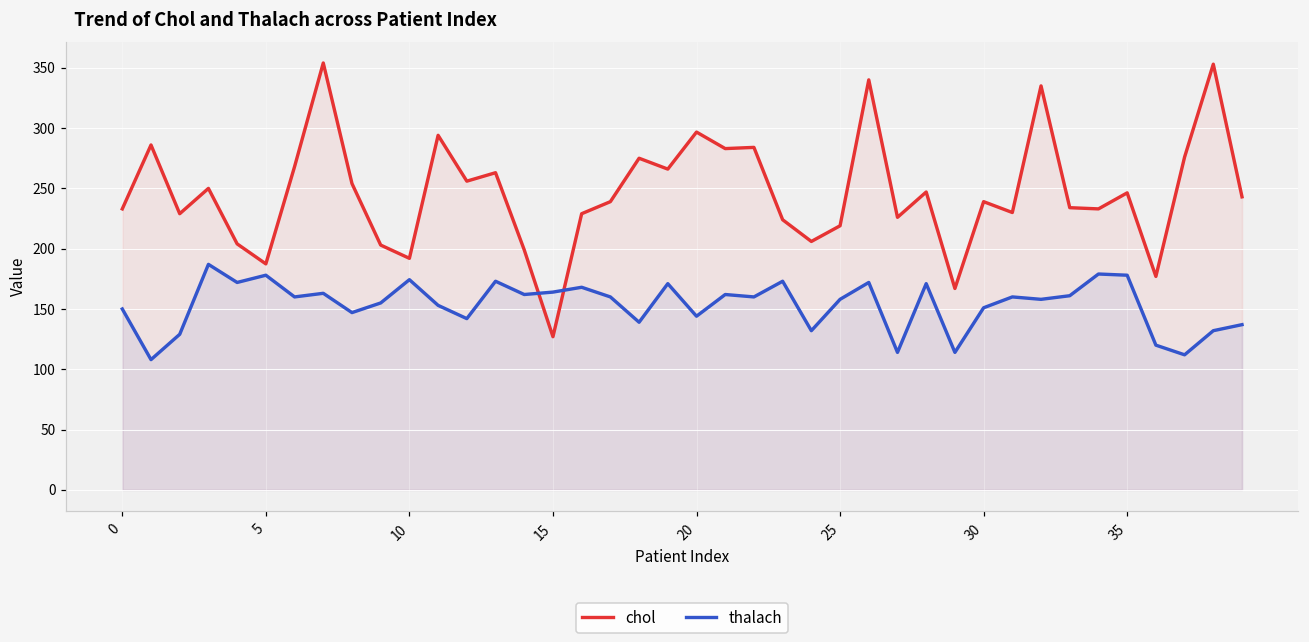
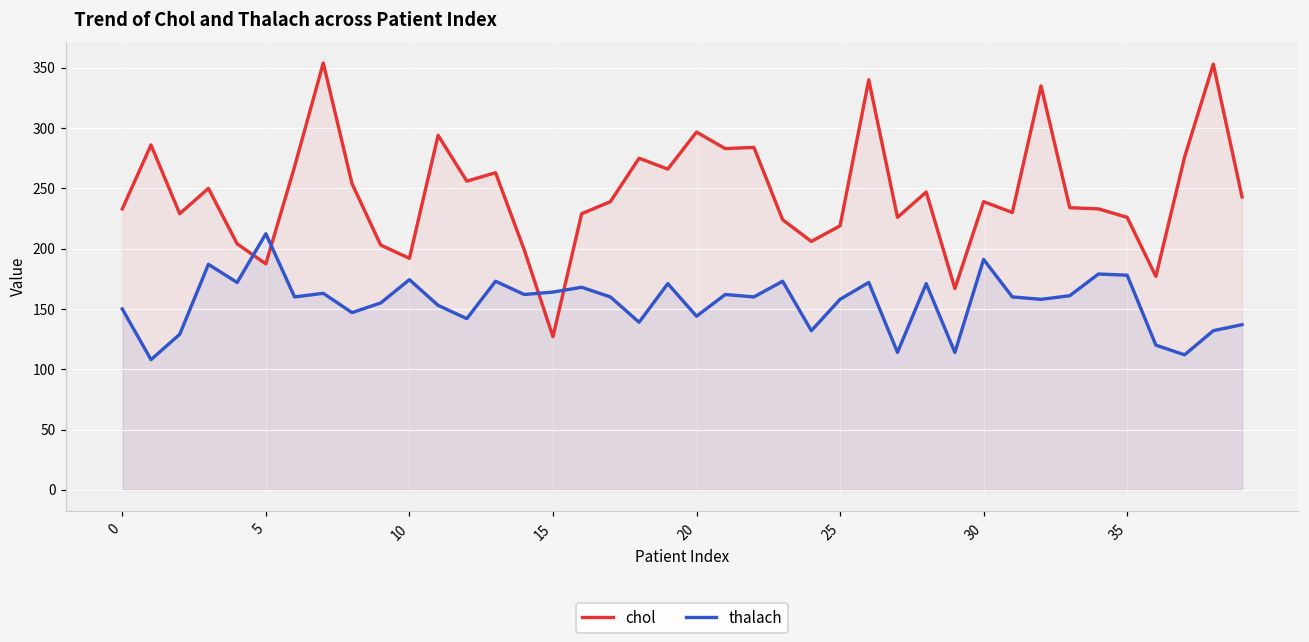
  {
    "chol": {
      "0": 233,
      "5": 187,
      "10": 192,
      "15": 127,
      "20": 297,
      "25": 219,
      "30": 239,
-     "35": 246
+     "35": 226
    },
    "thalach": {
      "0": 150,
-     "5": 178,
+     "5": 212,
      "10": 174,
      "15": 164,
      "20": 144,
      "25": 158,
-     "30": 151,
+     "30": 191,
      "35": 178
    }
  }
